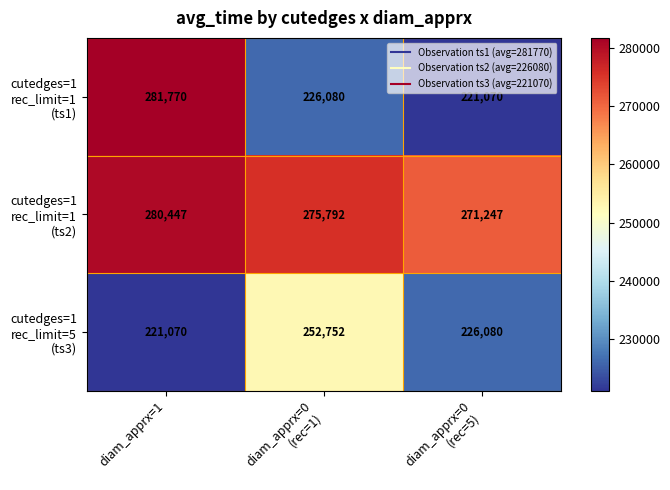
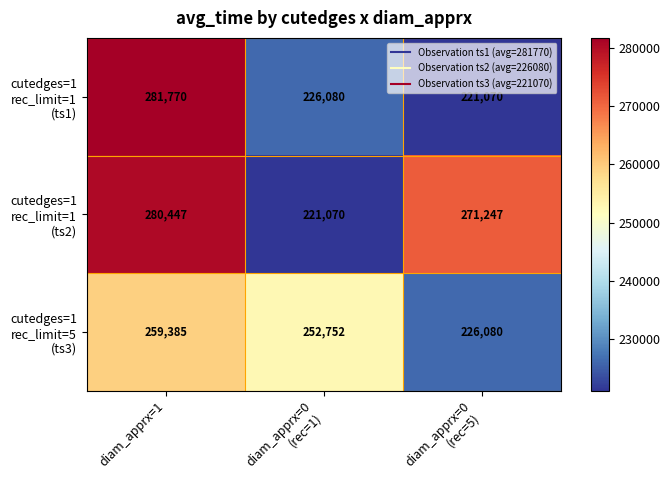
  {
    "cutedges=1 rec_limit=1 (ts1)": {
      "diam_apprx=1": "281,770",
      "diam_apprx=0 (rec=1)": "226,080"
    },
    "cutedges=1 rec_limit=1 (ts2)": {
      "diam_apprx=1": "280,447",
-     "diam_apprx=0 (rec=1)": "275,792",
+     "diam_apprx=0 (rec=1)": "221,070",
      "diam_apprx=0 (rec=5)": "271,247"
    },
    "cutedges=1 rec_limit=5 (ts3)": {
-     "diam_apprx=1": "221,070",
+     "diam_apprx=1": "259,385",
      "diam_apprx=0 (rec=1)": "252,752",
      "diam_apprx=0 (rec=5)": "226,080"
    }
  }
